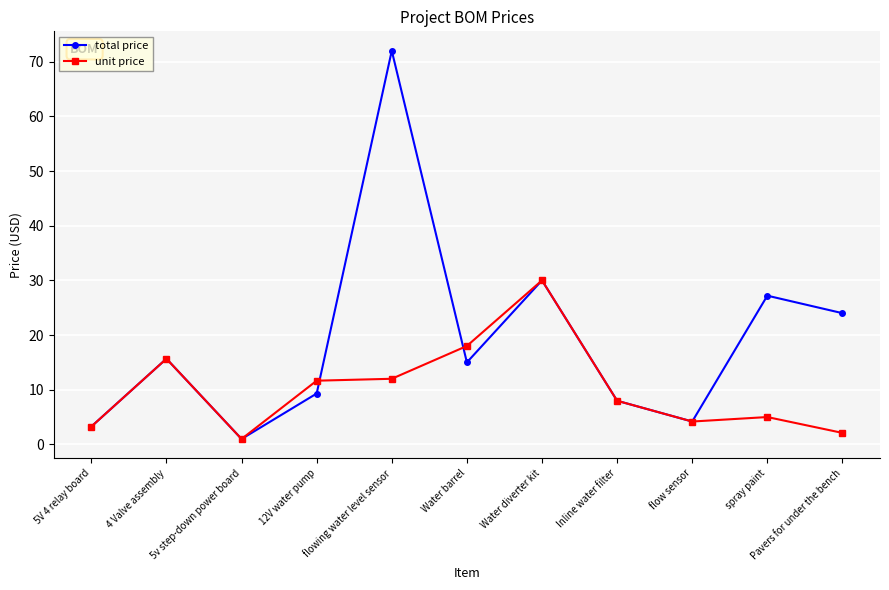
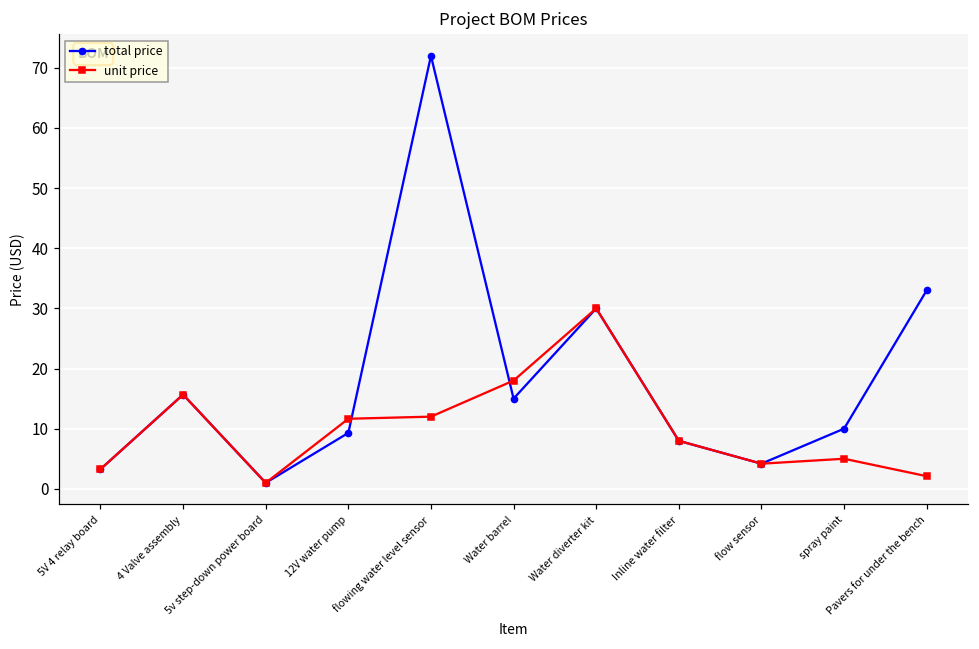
  {
    "total price": {
      "12V water pump": 9,
      "flowing water level sensor": 72,
      "Water barrel": 15,
-     "spray paint": 27,
-     "Pavers for under the bench": 24
+     "spray paint": 10,
+     "Pavers for under the bench": 33
    },
    "unit price": {
      "12V water pump": 12,
      "flowing water level sensor": 12,
      "Water barrel": 18,
      "spray paint": 5,
      "Pavers for under the bench": 2
    }
  }
